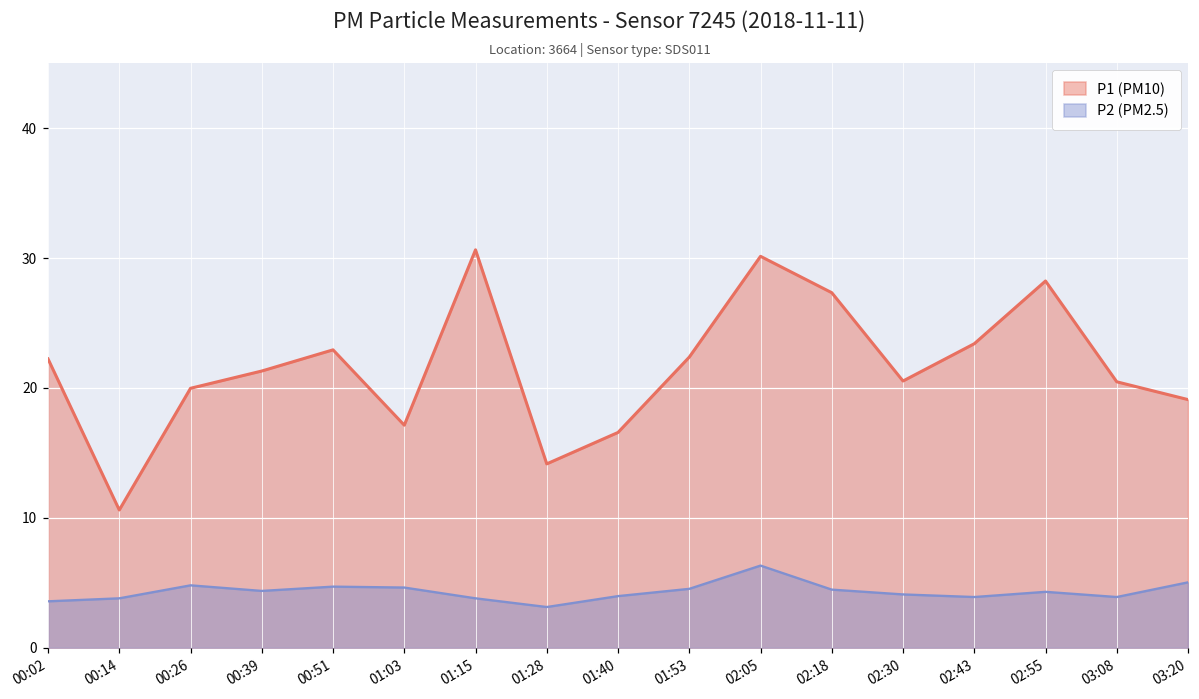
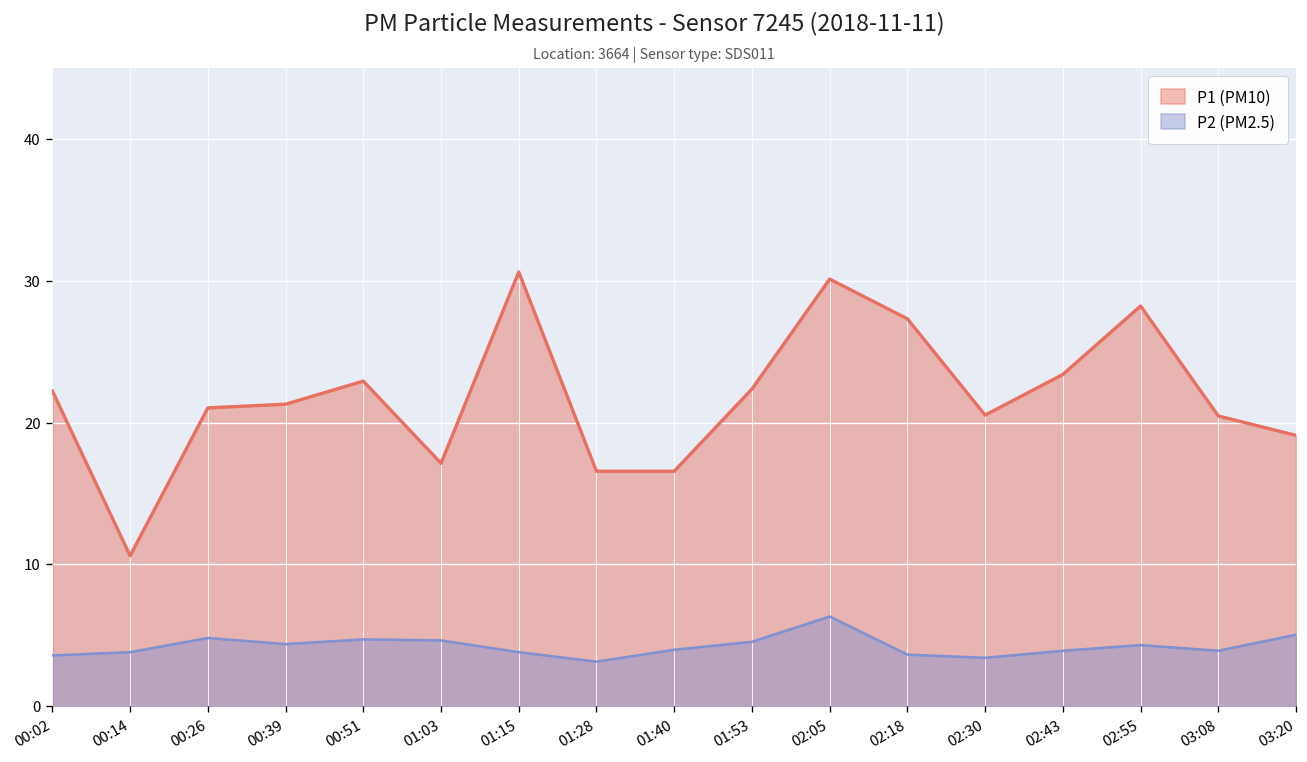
  {
    "P1 (PM10)": {
      "00:02": 22.2,
      "00:14": 10.6,
-     "00:26": 20.0,
+     "00:26": 21.0,
      "00:39": 21.3,
      "00:51": 22.9,
      "01:03": 17.1,
      "01:15": 30.6,
-     "01:28": 14.2,
+     "01:28": 16.6,
      "01:40": 16.6,
      "01:53": 22.4,
      "02:05": 30.1,
      "02:18": 27.3,
      "02:30": 20.5,
      "02:43": 23.4,
      "02:55": 28.2,
      "03:08": 20.5,
      "03:20": 19.1
    },
    "P2 (PM2.5)": {
      "00:02": 3.6,
      "00:14": 3.8,
      "00:26": 4.8,
      "00:39": 4.4,
      "00:51": 4.7,
      "01:03": 4.6,
      "01:15": 3.8,
      "01:28": 3.1,
      "01:40": 4.0,
      "01:53": 4.5,
      "02:05": 6.3,
-     "02:18": 4.5,
-     "02:30": 4.1,
+     "02:18": 3.6,
+     "02:30": 3.4,
      "02:43": 3.9,
      "02:55": 4.3,
      "03:08": 3.9,
      "03:20": 5.0
    }
  }
